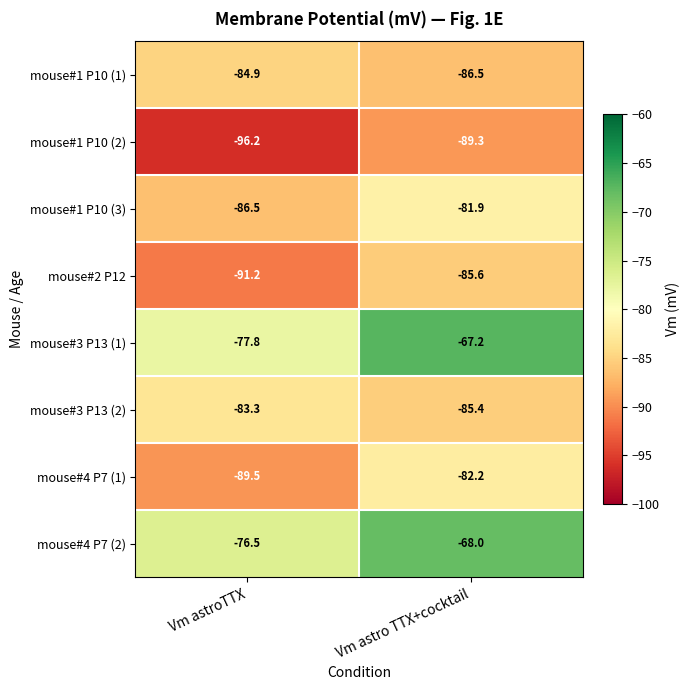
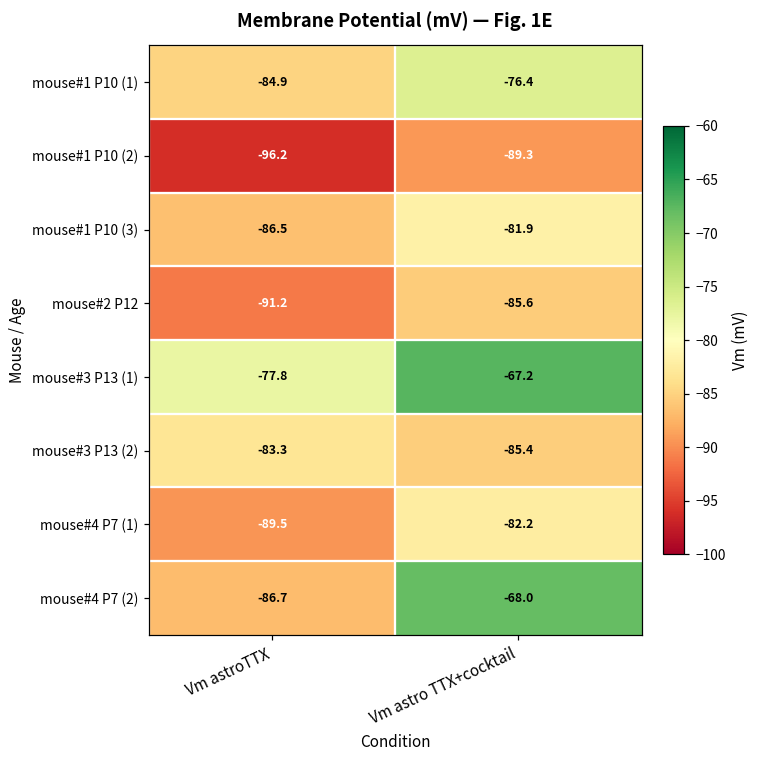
  {
    "mouse#1 P10 (1)": {
      "Vm astroTTX": -84.9,
-     "Vm astro TTX+cocktail": -86.5
+     "Vm astro TTX+cocktail": -76.4
    },
    "mouse#1 P10 (2)": {
      "Vm astroTTX": -96.2,
      "Vm astro TTX+cocktail": -89.3
    },
    "mouse#1 P10 (3)": {
      "Vm astroTTX": -86.5,
      "Vm astro TTX+cocktail": -81.9
    },
    "mouse#2 P12": {
      "Vm astroTTX": -91.2,
      "Vm astro TTX+cocktail": -85.6
    },
    "mouse#3 P13 (1)": {
      "Vm astroTTX": -77.8,
      "Vm astro TTX+cocktail": -67.2
    },
    "mouse#3 P13 (2)": {
      "Vm astroTTX": -83.3,
      "Vm astro TTX+cocktail": -85.4
    },
    "mouse#4 P7 (1)": {
      "Vm astroTTX": -89.5,
      "Vm astro TTX+cocktail": -82.2
    },
    "mouse#4 P7 (2)": {
-     "Vm astroTTX": -76.5,
+     "Vm astroTTX": -86.7,
      "Vm astro TTX+cocktail": -68.0
    }
  }
